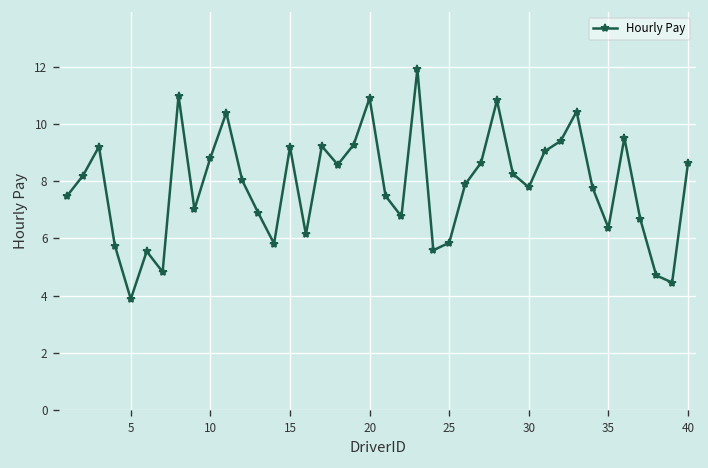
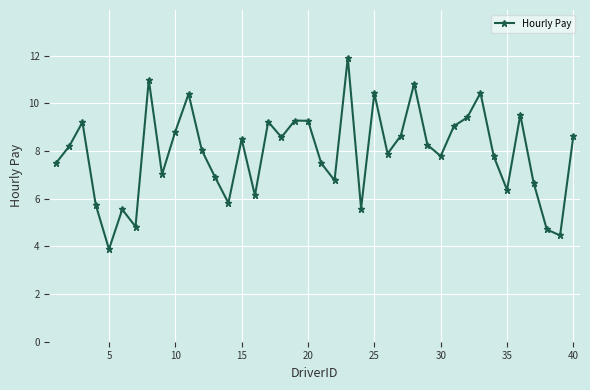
  {
    "5": 3.9,
    "10": 8.8,
-   "15": 9.2,
-   "20": 10.9,
-   "25": 5.9,
+   "15": 8.5,
+   "20": 9.3,
+   "25": 10.4,
    "30": 7.8,
    "35": 6.4,
    "40": 8.6
  }
